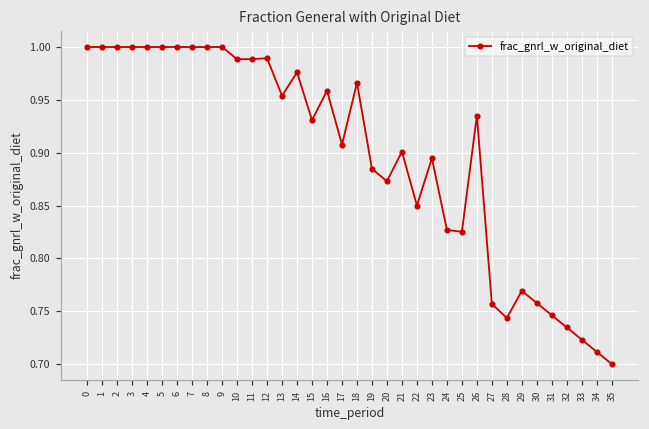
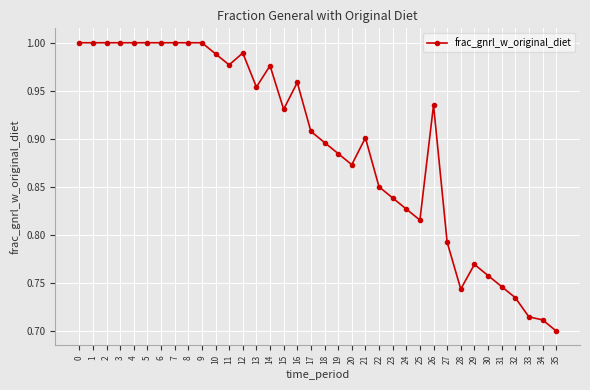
  {
    "0": 1.00,
    "1": 1.00,
    "2": 1.00,
    "3": 1.00,
    "4": 1.00,
    "5": 1.00,
    "6": 1.00,
    "7": 1.00,
    "8": 1.00,
    "9": 1.00,
    "10": 0.99,
-   "11": 0.99,
+   "11": 0.98,
    "12": 0.99,
    "13": 0.95,
    "14": 0.98,
    "15": 0.93,
    "16": 0.96,
    "17": 0.91,
-   "18": 0.97,
+   "18": 0.90,
    "19": 0.88,
    "20": 0.87,
    "21": 0.90,
    "22": 0.85,
-   "23": 0.89,
+   "23": 0.84,
    "24": 0.83,
-   "25": 0.83,
+   "25": 0.82,
    "26": 0.94,
-   "27": 0.76,
+   "27": 0.79,
    "28": 0.74,
    "29": 0.77,
    "30": 0.76,
    "31": 0.75,
    "32": 0.73,
-   "33": 0.72,
+   "33": 0.71,
    "34": 0.71,
    "35": 0.70
  }
